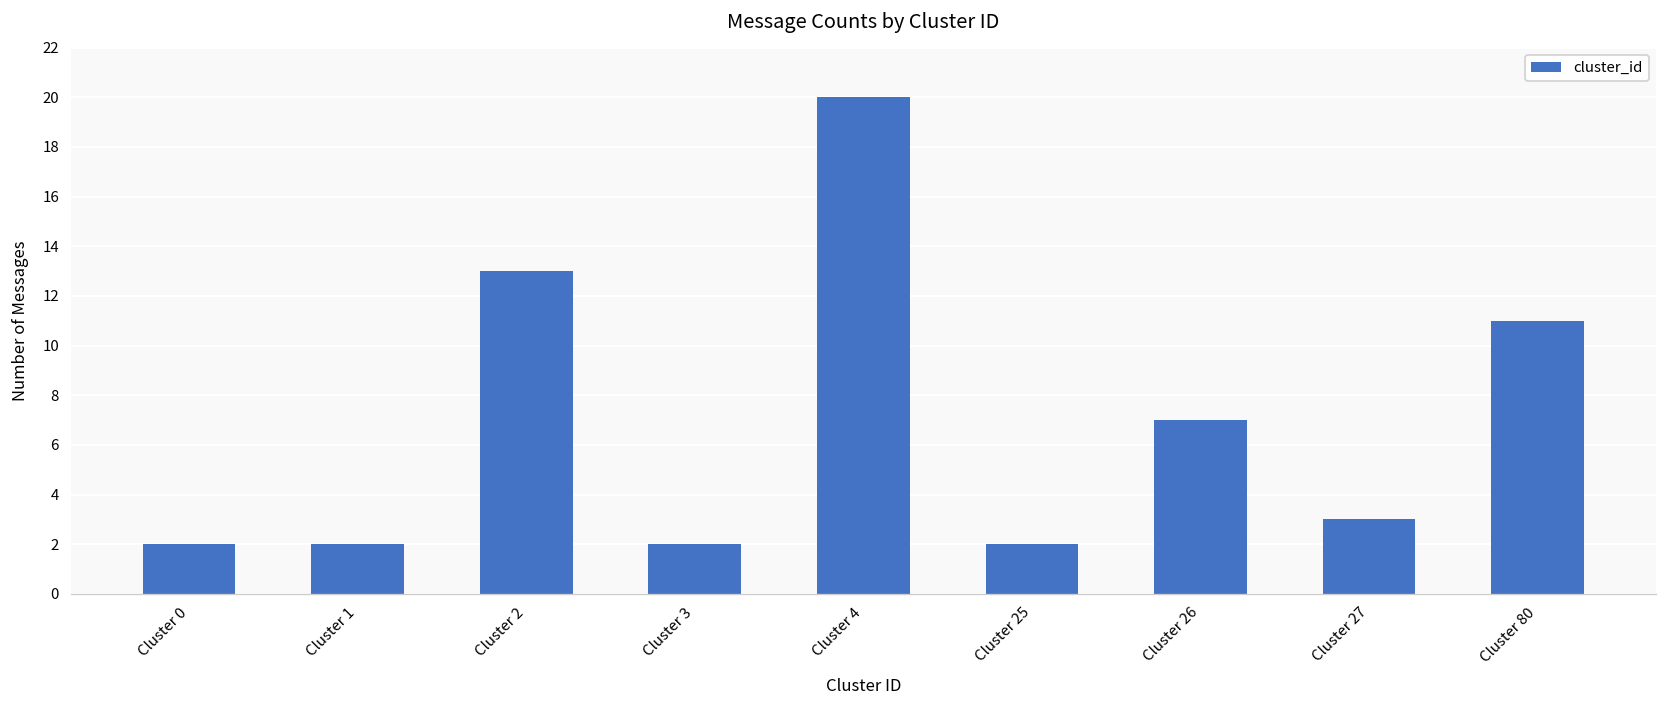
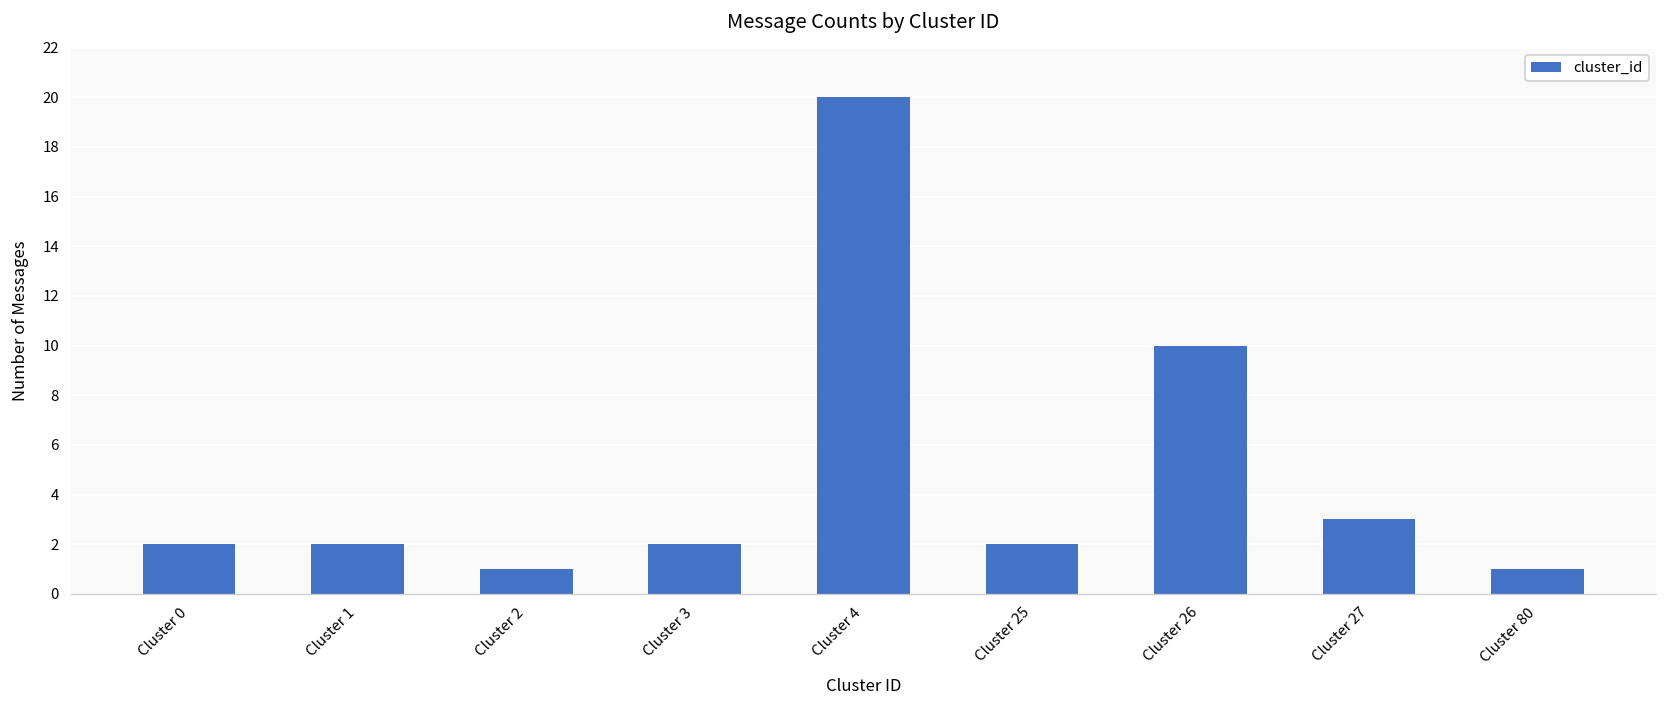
  {
    "Cluster 0": 2,
    "Cluster 1": 2,
-   "Cluster 2": 13,
+   "Cluster 2": 1,
    "Cluster 3": 2,
    "Cluster 4": 20,
    "Cluster 25": 2,
-   "Cluster 26": 7,
+   "Cluster 26": 10,
    "Cluster 27": 3,
-   "Cluster 80": 11
+   "Cluster 80": 1
  }
